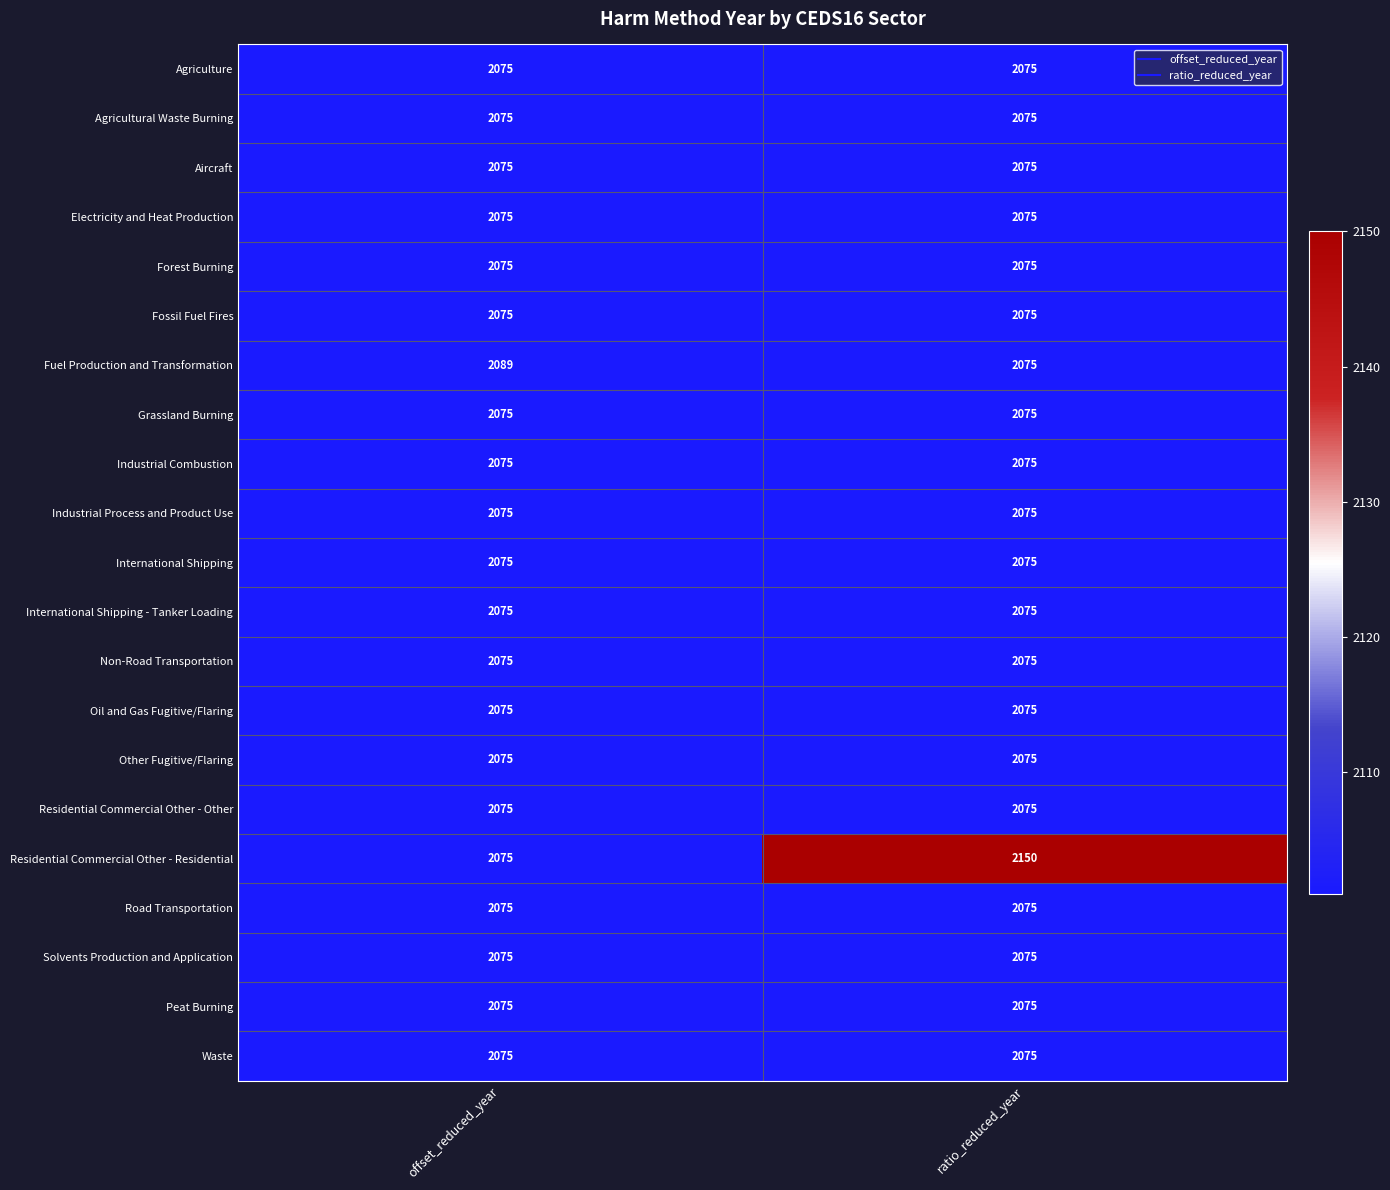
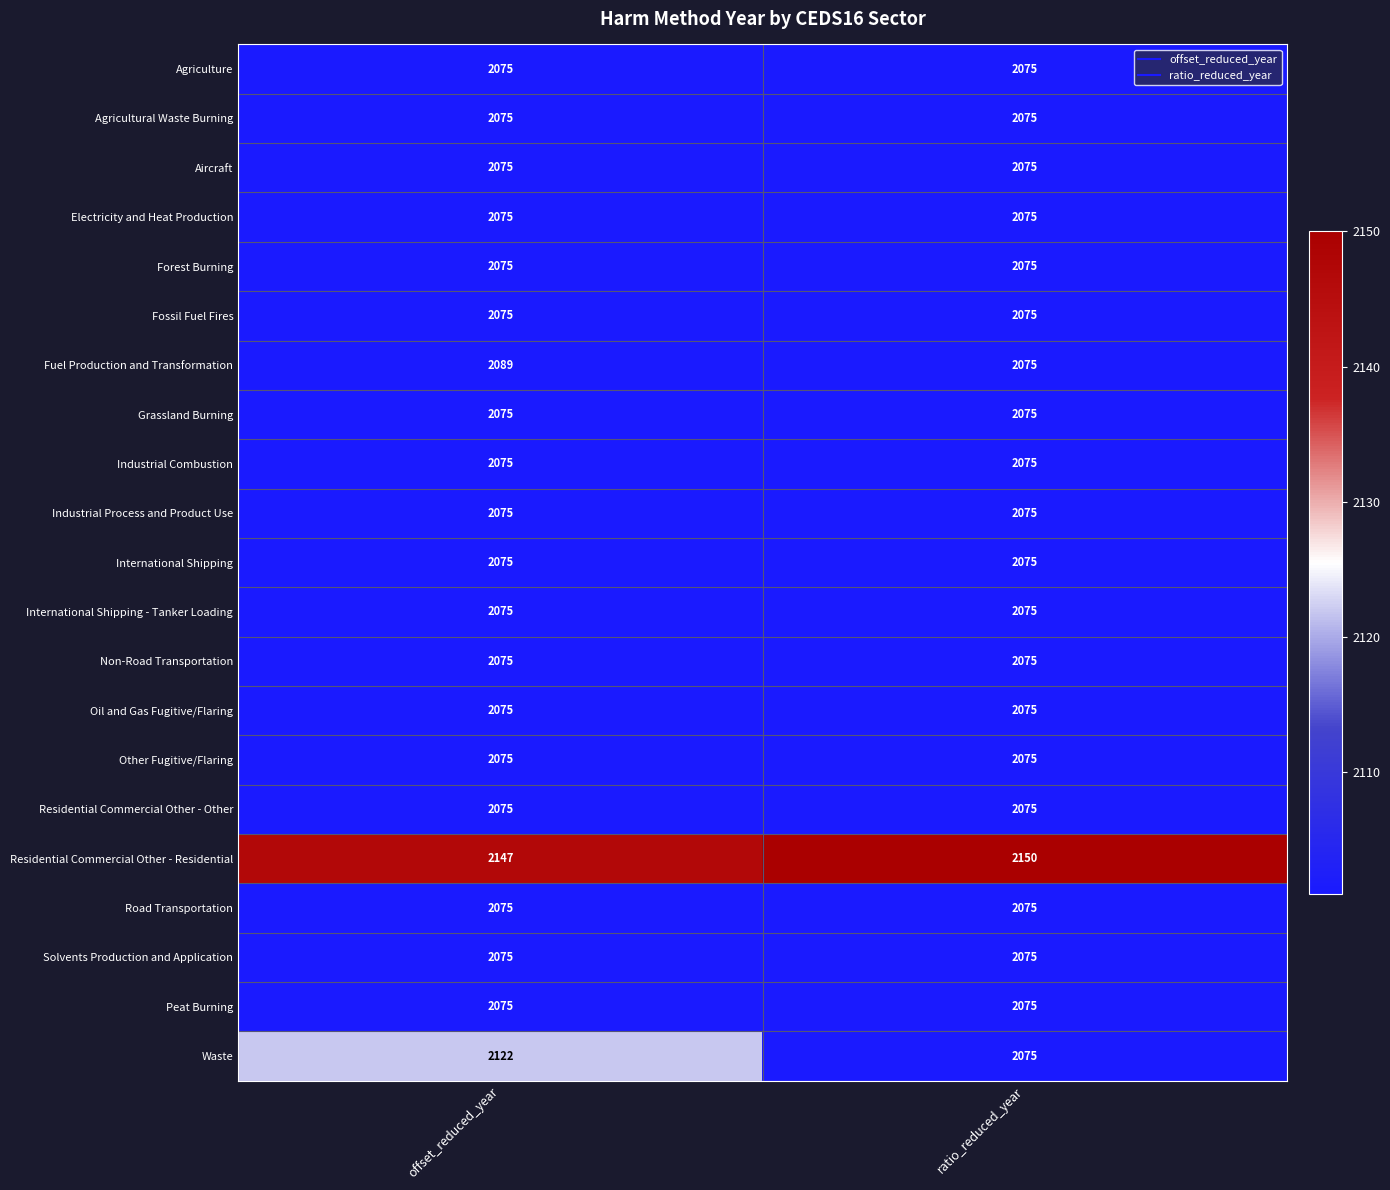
  {
    "Agriculture": {
      "offset_reduced_year": 2075,
      "ratio_reduced_year": 2075
    },
    "Agricultural Waste Burning": {
      "offset_reduced_year": 2075,
      "ratio_reduced_year": 2075
    },
    "Aircraft": {
      "offset_reduced_year": 2075,
      "ratio_reduced_year": 2075
    },
    "Electricity and Heat Production": {
      "offset_reduced_year": 2075,
      "ratio_reduced_year": 2075
    },
    "Forest Burning": {
      "offset_reduced_year": 2075,
      "ratio_reduced_year": 2075
    },
    "Fossil Fuel Fires": {
      "offset_reduced_year": 2075,
      "ratio_reduced_year": 2075
    },
    "Fuel Production and Transformation": {
      "offset_reduced_year": 2089,
      "ratio_reduced_year": 2075
    },
    "Grassland Burning": {
      "offset_reduced_year": 2075,
      "ratio_reduced_year": 2075
    },
    "Industrial Combustion": {
      "offset_reduced_year": 2075,
      "ratio_reduced_year": 2075
    },
    "Industrial Process and Product Use": {
      "offset_reduced_year": 2075,
      "ratio_reduced_year": 2075
    },
    "International Shipping": {
      "offset_reduced_year": 2075,
      "ratio_reduced_year": 2075
    },
    "International Shipping - Tanker Loading": {
      "offset_reduced_year": 2075,
      "ratio_reduced_year": 2075
    },
    "Non-Road Transportation": {
      "offset_reduced_year": 2075,
      "ratio_reduced_year": 2075
    },
    "Oil and Gas Fugitive/Flaring": {
      "offset_reduced_year": 2075,
      "ratio_reduced_year": 2075
    },
    "Other Fugitive/Flaring": {
      "offset_reduced_year": 2075,
      "ratio_reduced_year": 2075
    },
    "Residential Commercial Other - Other": {
      "offset_reduced_year": 2075,
      "ratio_reduced_year": 2075
    },
    "Residential Commercial Other - Residential": {
-     "offset_reduced_year": 2075,
+     "offset_reduced_year": 2147,
      "ratio_reduced_year": 2150
    },
    "Road Transportation": {
      "offset_reduced_year": 2075,
      "ratio_reduced_year": 2075
    },
    "Solvents Production and Application": {
      "offset_reduced_year": 2075,
      "ratio_reduced_year": 2075
    },
    "Peat Burning": {
      "offset_reduced_year": 2075,
      "ratio_reduced_year": 2075
    },
    "Waste": {
-     "offset_reduced_year": 2075,
+     "offset_reduced_year": 2122,
      "ratio_reduced_year": 2075
    }
  }
